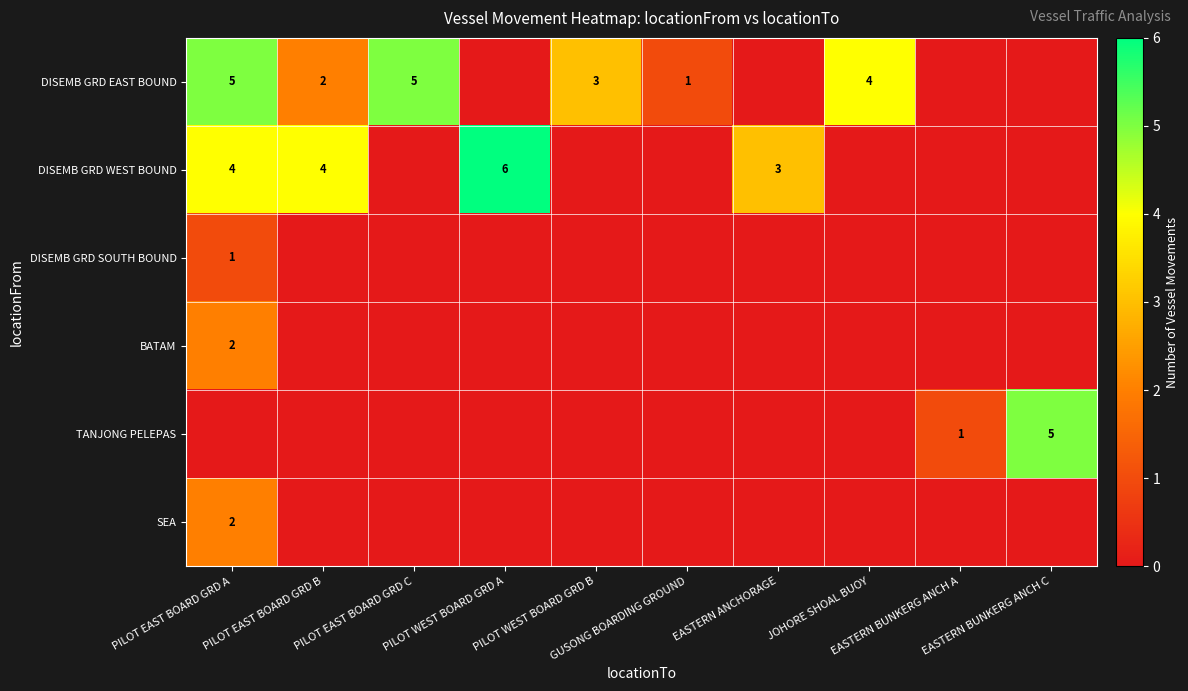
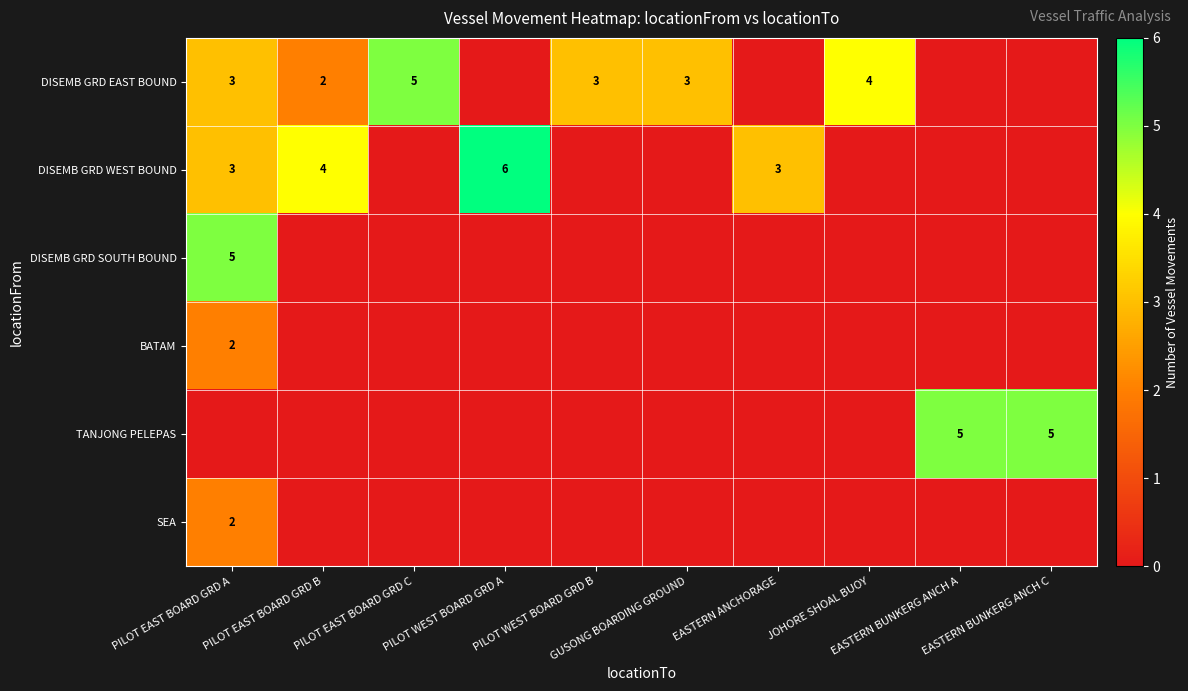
  {
    "DISEMB GRD EAST BOUND": {
-     "PILOT EAST BOARD GRD A": 5,
+     "PILOT EAST BOARD GRD A": 3,
      "PILOT EAST BOARD GRD B": 2,
      "PILOT EAST BOARD GRD C": 5,
      "PILOT WEST BOARD GRD B": 3,
-     "GUSONG BOARDING GROUND": 1,
+     "GUSONG BOARDING GROUND": 3,
      "JOHORE SHOAL BUOY": 4
    },
    "DISEMB GRD WEST BOUND": {
-     "PILOT EAST BOARD GRD A": 4,
+     "PILOT EAST BOARD GRD A": 3,
      "PILOT EAST BOARD GRD B": 4,
      "PILOT WEST BOARD GRD A": 6,
      "EASTERN ANCHORAGE": 3
    },
    "DISEMB GRD SOUTH BOUND": {
-     "PILOT EAST BOARD GRD A": 1
+     "PILOT EAST BOARD GRD A": 5
    },
    "BATAM": {
      "PILOT EAST BOARD GRD A": 2
    },
    "TANJONG PELEPAS": {
-     "EASTERN BUNKERG ANCH A": 1,
+     "EASTERN BUNKERG ANCH A": 5,
      "EASTERN BUNKERG ANCH C": 5
    },
    "SEA": {
      "PILOT EAST BOARD GRD A": 2
    }
  }
